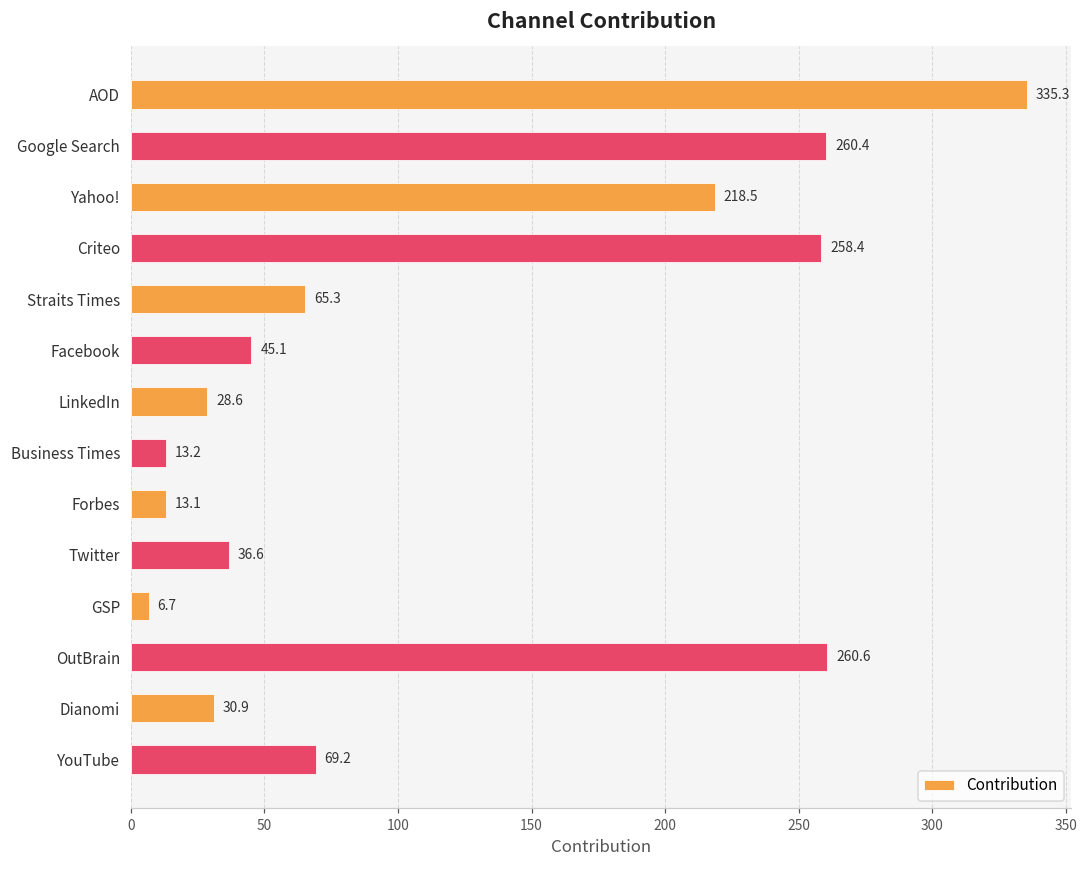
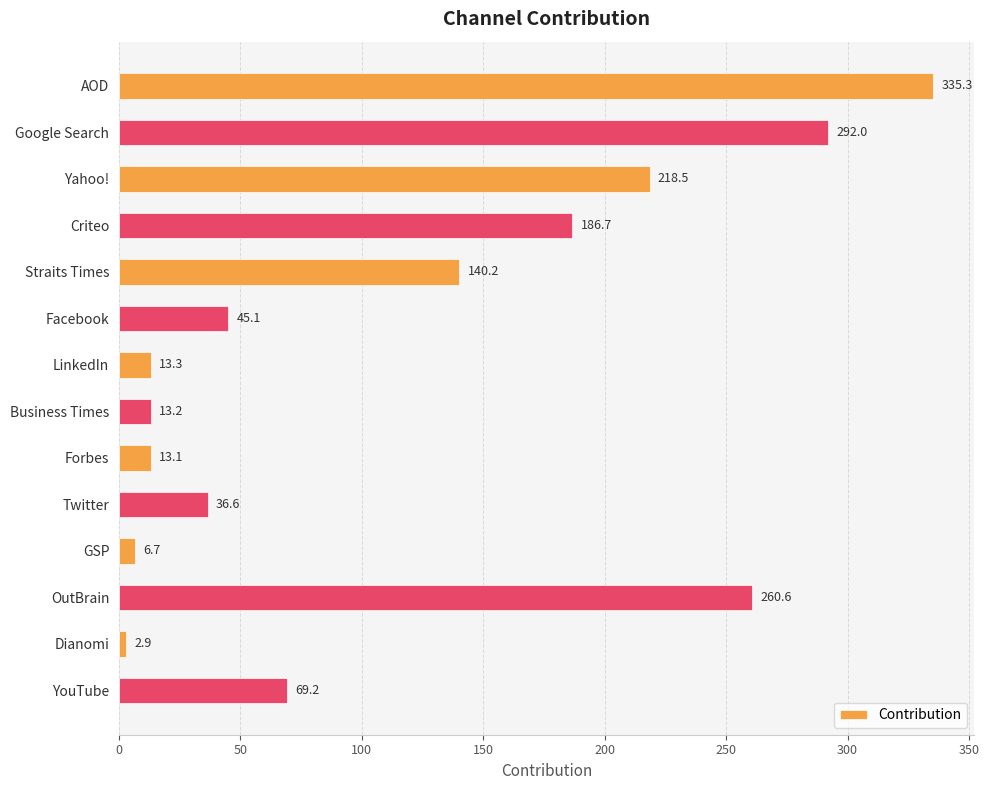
  {
    "AOD": 335.3,
-   "Google Search": 260.4,
+   "Google Search": 292.0,
    "Yahoo!": 218.5,
-   "Criteo": 258.4,
-   "Straits Times": 65.3,
+   "Criteo": 186.7,
+   "Straits Times": 140.2,
    "Facebook": 45.1,
-   "LinkedIn": 28.6,
+   "LinkedIn": 13.3,
    "Business Times": 13.2,
    "Forbes": 13.1,
    "Twitter": 36.6,
    "GSP": 6.7,
    "OutBrain": 260.6,
-   "Dianomi": 30.9,
+   "Dianomi": 2.9,
    "YouTube": 69.2
  }
